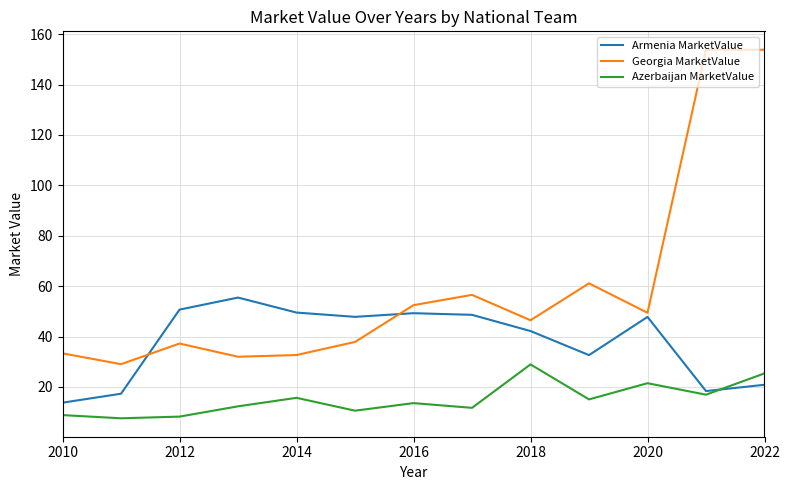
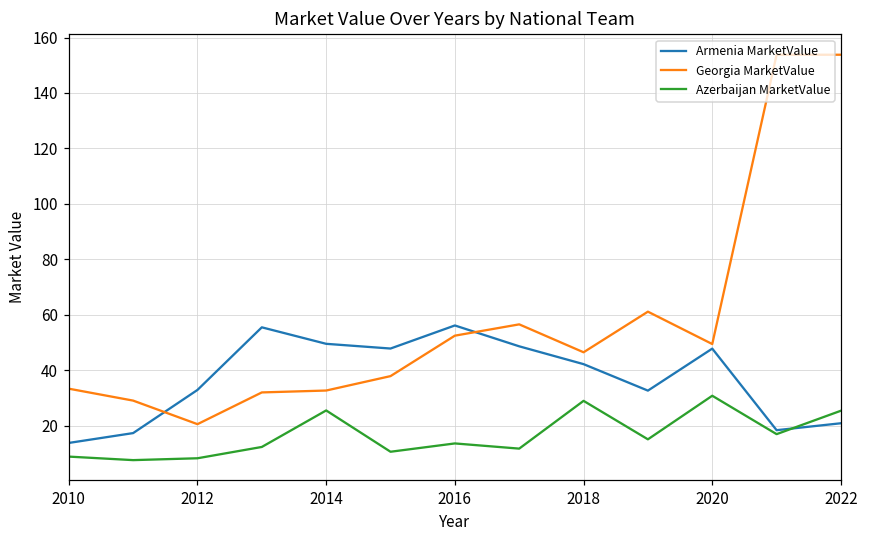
  {
    "Armenia MarketValue": {
      "2010": 14,
-     "2012": 51,
+     "2012": 33,
      "2014": 50,
-     "2016": 49,
+     "2016": 56,
      "2018": 42,
      "2020": 48,
      "2022": 21
    },
    "Georgia MarketValue": {
      "2010": 33,
-     "2012": 37,
+     "2012": 21,
      "2014": 33,
      "2016": 52,
      "2018": 46,
      "2020": 49,
      "2022": 154
    },
    "Azerbaijan MarketValue": {
      "2010": 9,
      "2012": 8,
-     "2014": 16,
+     "2014": 26,
      "2016": 14,
      "2018": 29,
-     "2020": 22,
+     "2020": 31,
      "2022": 25
    }
  }
